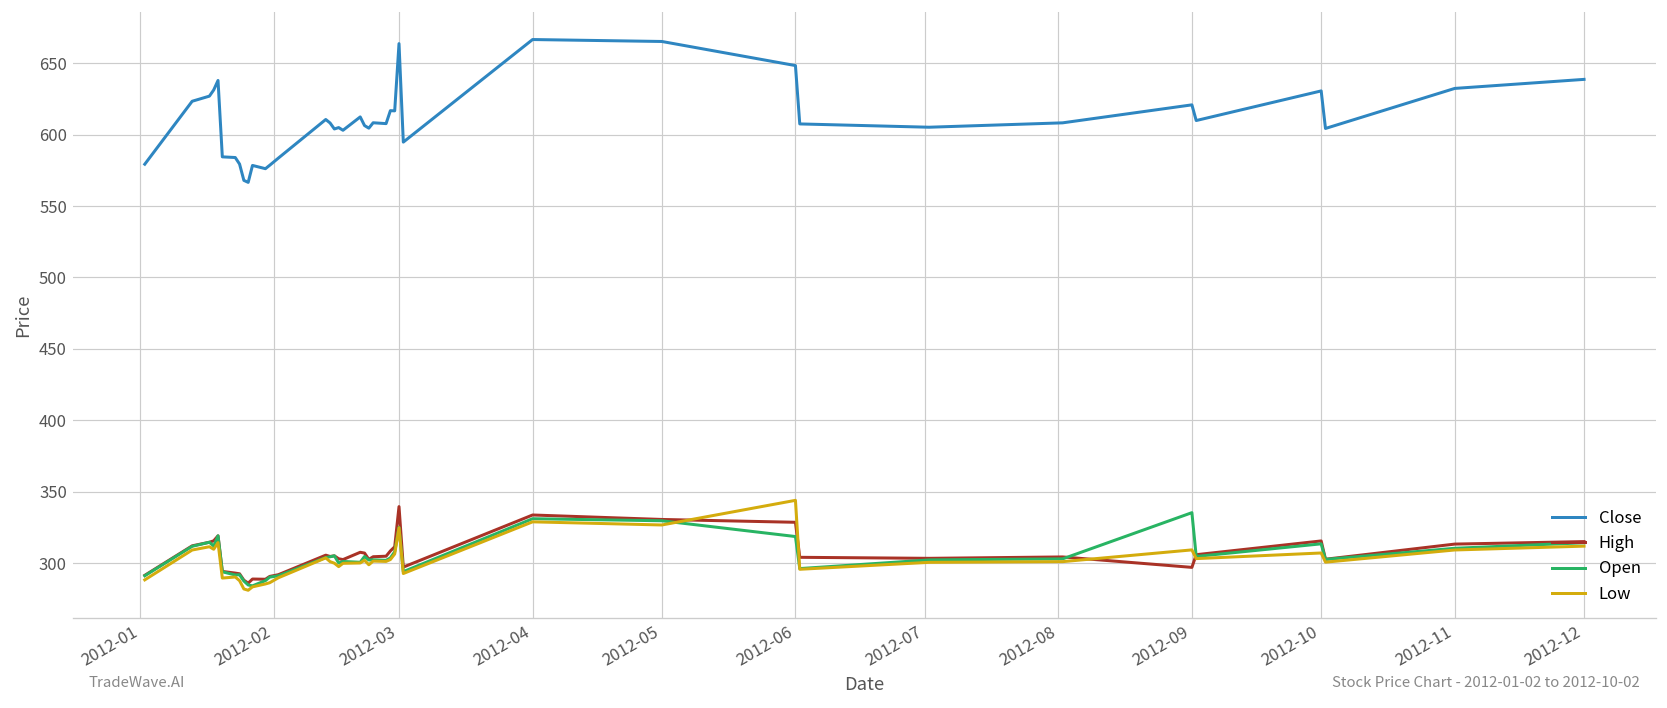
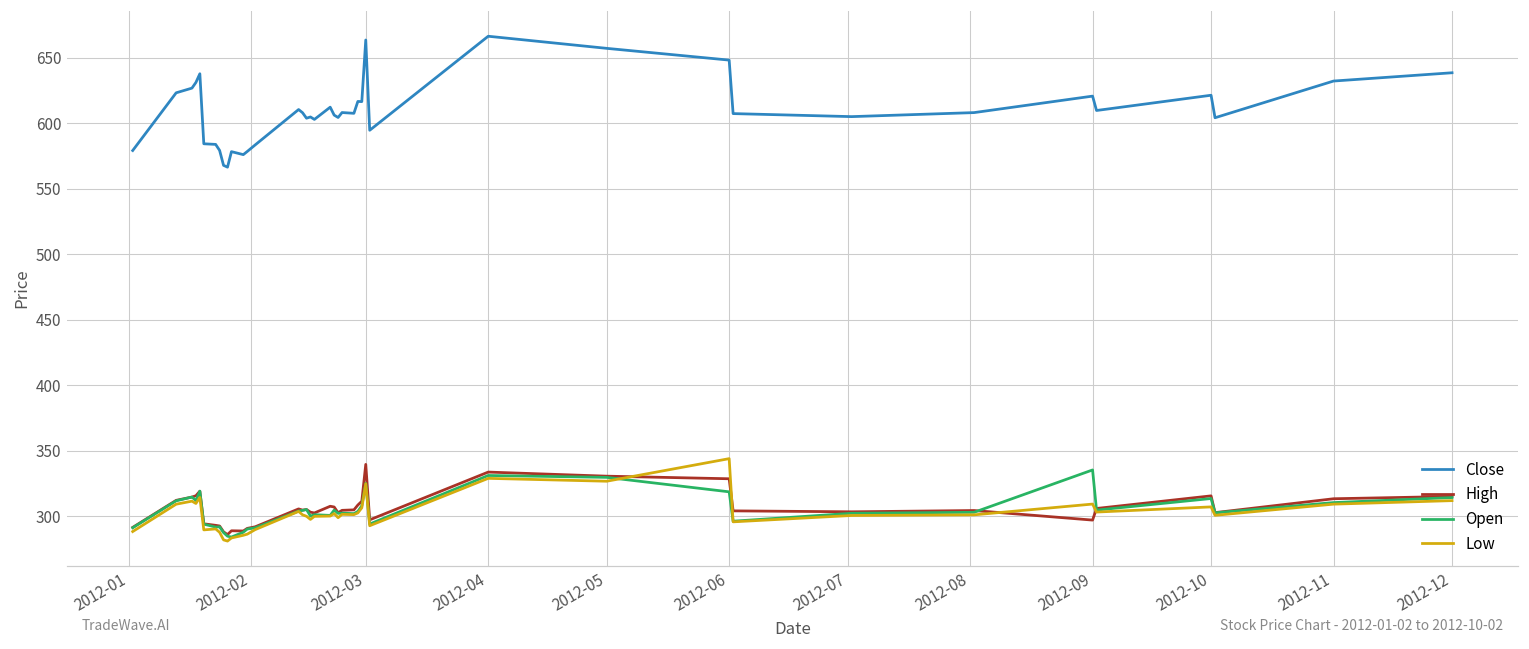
  {
    "Close": {
      "2012-03": 664,
      "2012-04": 666,
-     "2012-05": 665,
+     "2012-05": 657,
      "2012-06": 648,
      "2012-09": 621,
-     "2012-10": 631,
+     "2012-10": 621,
      "2012-11": 632,
      "2012-12": 639
    },
    "High": {
      "2012-03": 340,
      "2012-04": 334,
      "2012-06": 329,
      "2012-09": 297,
      "2012-11": 314
    },
    "Open": {
      "2012-04": 331,
      "2012-06": 319,
      "2012-09": 336
    },
    "Low": {
      "2012-04": 329,
      "2012-05": 327,
      "2012-06": 344,
      "2012-09": 309,
      "2012-10": 307,
      "2012-12": 312
    }
  }
